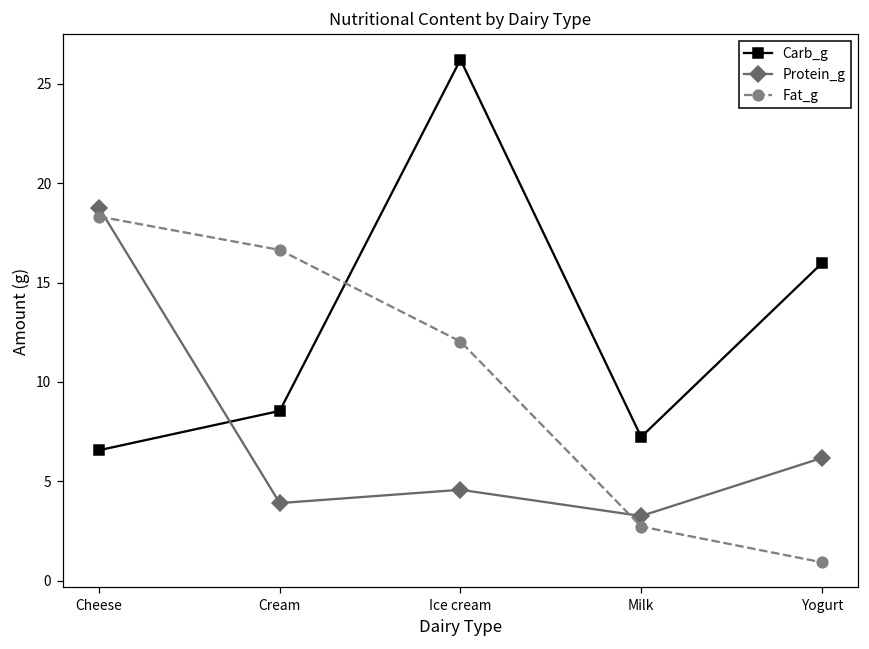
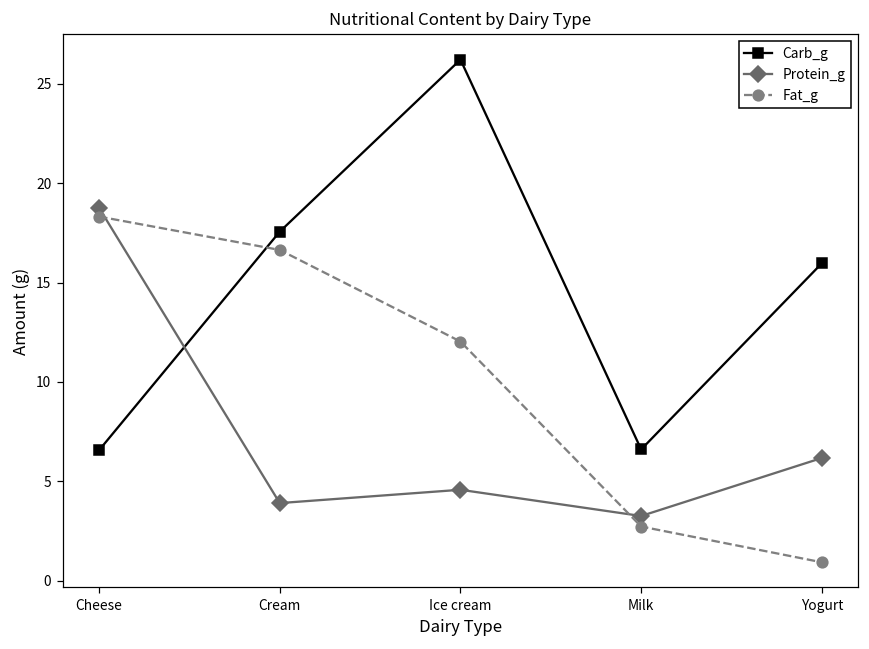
  {
    "Carb_g": {
      "Cheese": 6.6,
-     "Cream": 8.5,
+     "Cream": 17.6,
      "Ice cream": 26.2,
-     "Milk": 7.2,
+     "Milk": 6.6,
      "Yogurt": 16.0
    }
  }
